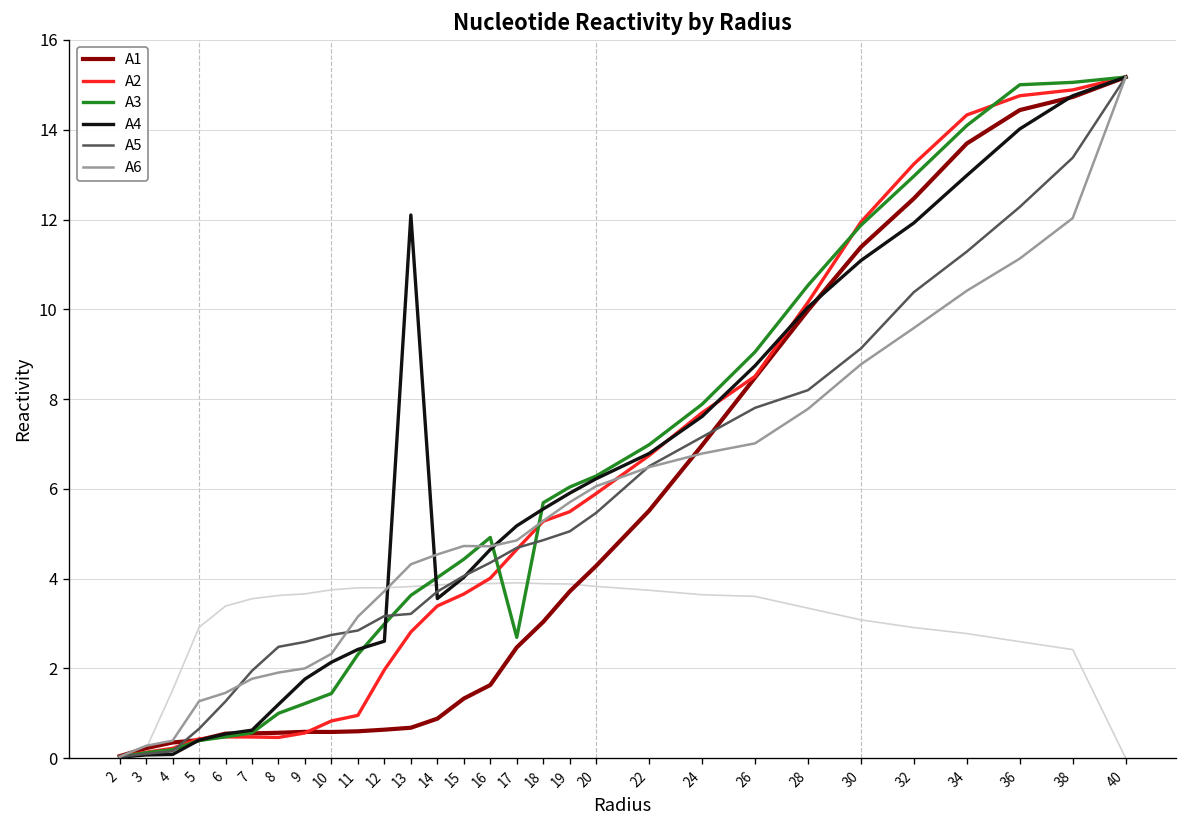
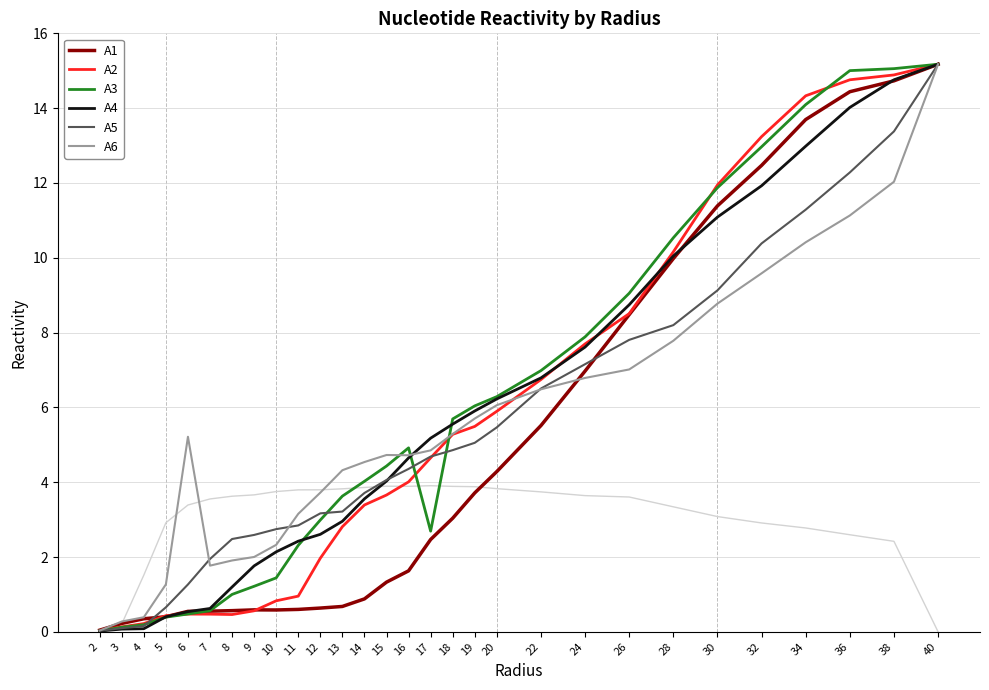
  {
    "A1": {
      "8": 0.6,
      "10": 0.6,
      "11": 0.6,
      "12": 0.6,
      "13": 0.7,
      "14": 0.9,
      "15": 1.3,
      "16": 1.6,
      "17": 2.5,
      "18": 3.0,
      "19": 3.7,
      "20": 4.3,
      "22": 5.5,
      "24": 7.0,
      "28": 10.0,
      "30": 11.4,
      "32": 12.5,
      "34": 13.7,
      "36": 14.4
    },
    "A2": {
      "7": 0.5,
      "8": 0.5,
      "10": 0.8,
      "11": 1.0,
      "12": 2.0,
      "13": 2.8,
      "14": 3.4,
      "15": 3.7,
      "16": 4.0,
      "19": 5.5,
      "20": 5.9,
      "24": 7.7,
      "28": 10.2,
      "30": 11.9,
      "32": 13.2,
      "34": 14.3,
      "36": 14.8,
      "38": 14.9
    },
    "A3": {
      "8": 1.0,
      "9": 1.2,
      "10": 1.4,
      "11": 2.3,
      "12": 3.0,
      "13": 3.6,
      "14": 4.0,
      "15": 4.4,
      "16": 4.9,
      "17": 2.7,
      "18": 5.7,
      "19": 6.0,
      "22": 7.0,
      "24": 7.9,
      "26": 9.1,
      "28": 10.5,
      "30": 11.9,
      "32": 13.0,
      "34": 14.1,
      "36": 15.0,
      "38": 15.1
    },
    "A4": {
      "4": 0.1,
      "8": 1.2,
      "9": 1.8,
      "10": 2.1,
      "11": 2.4,
      "12": 2.6,
-     "13": 12.1,
+     "13": 3.0,
      "14": 3.6,
      "16": 4.6,
      "17": 5.2,
      "18": 5.6,
      "19": 5.9,
      "24": 7.6,
      "26": 8.7,
      "28": 10.0,
      "30": 11.1,
      "32": 11.9,
      "34": 13.0,
      "36": 14.0
    },
    "A5": {
      "5": 0.7,
      "6": 1.3,
      "7": 1.9,
      "8": 2.5,
      "9": 2.6,
      "10": 2.7,
      "11": 2.8,
      "12": 3.2,
      "13": 3.2,
      "14": 3.7,
      "16": 4.4,
      "18": 4.9,
      "19": 5.1,
      "20": 5.5,
      "24": 7.2,
      "26": 7.8,
      "28": 8.2,
      "30": 9.1,
      "32": 10.4,
      "34": 11.3,
      "36": 12.3,
      "38": 13.4
    },
    "A6": {
      "5": 1.3,
-     "6": 1.5,
+     "6": 5.2,
      "7": 1.8,
      "8": 1.9,
      "9": 2.0,
      "10": 2.3,
      "11": 3.2,
      "12": 3.7,
      "13": 4.3,
      "14": 4.5,
      "15": 4.7,
      "16": 4.7,
      "17": 4.9,
      "19": 5.7,
      "20": 6.1,
      "24": 6.8,
      "26": 7.0,
      "28": 7.8,
      "30": 8.8,
      "32": 9.6,
      "34": 10.4,
      "36": 11.1,
      "38": 12.0
    }
  }
